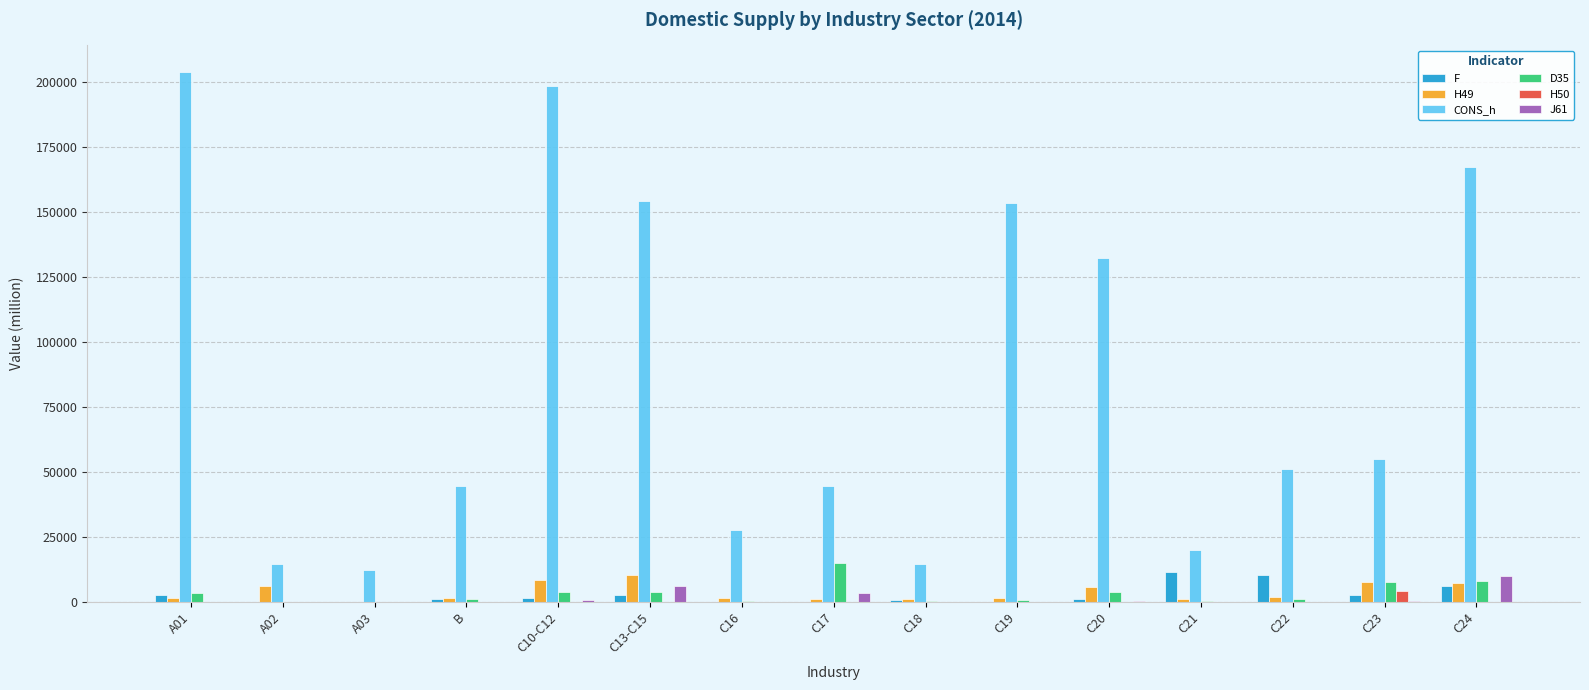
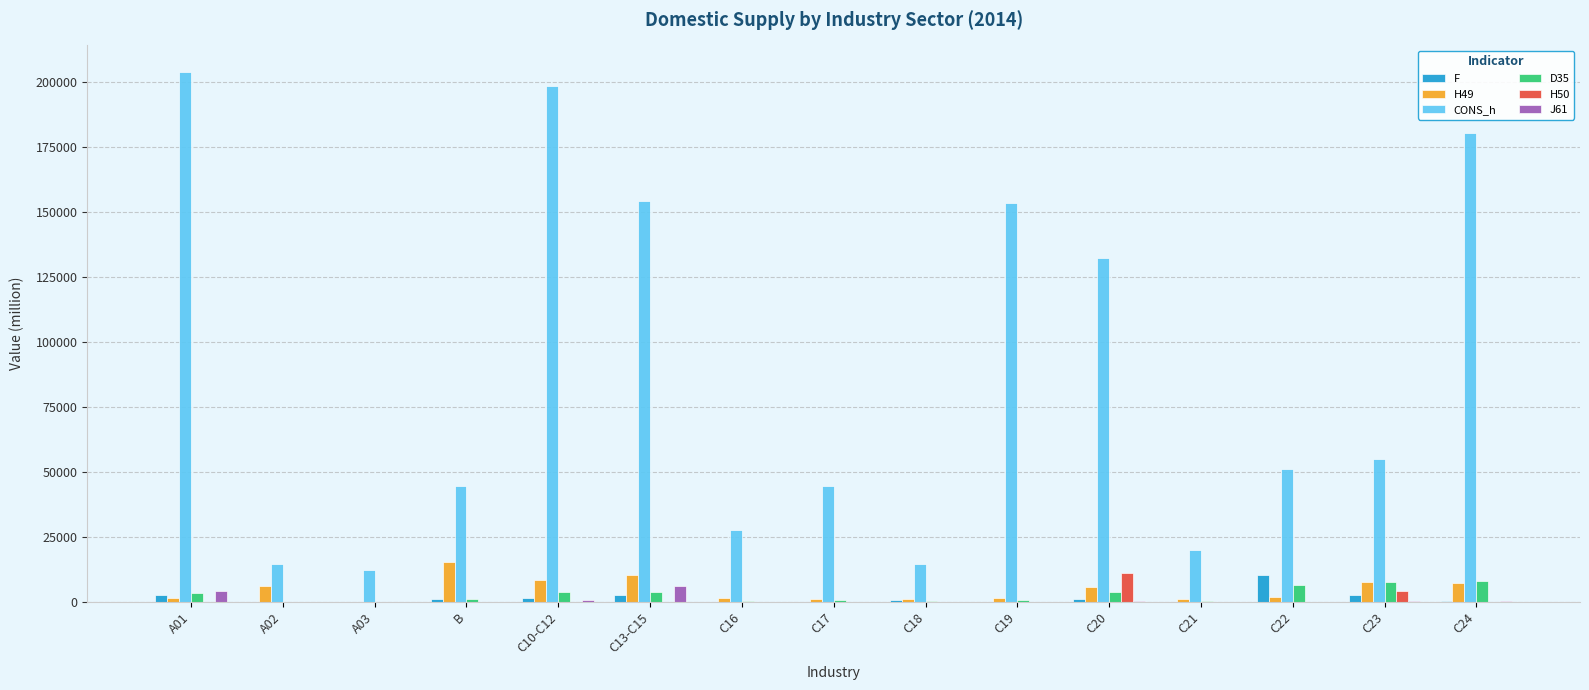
  {
    "F": {
      "A01": 3000,
      "A03": 0,
      "B": 1000,
      "C10-C12": 1000,
      "C13-C15": 3000,
      "C20": 1000,
-     "C21": 12000,
+     "C21": 0,
      "C22": 10000,
      "C23": 2000,
-     "C24": 6000
+     "C24": 0
    },
    "H49": {
      "A01": 2000,
      "A02": 6000,
-     "B": 1000,
+     "B": 15000,
      "C10-C12": 8000,
      "C13-C15": 10000,
      "C16": 1000,
      "C17": 1000,
      "C18": 1000,
      "C19": 1000,
      "C20": 6000,
      "C22": 2000,
      "C23": 8000,
      "C24": 7000
    },
    "CONS_h": {
      "A01": 204000,
      "A02": 15000,
      "A03": 12000,
      "B": 45000,
      "C10-C12": 199000,
      "C13-C15": 154000,
      "C16": 28000,
      "C17": 45000,
      "C18": 14000,
      "C19": 153000,
      "C20": 132000,
      "C21": 20000,
      "C22": 51000,
      "C23": 55000,
-     "C24": 168000
+     "C24": 181000
    },
    "D35": {
      "A01": 4000,
      "A03": 0,
      "B": 1000,
      "C10-C12": 4000,
      "C13-C15": 4000,
-     "C17": 15000,
+     "C17": 1000,
      "C20": 4000,
-     "C22": 1000,
+     "C22": 6000,
      "C23": 8000,
      "C24": 8000
    },
    "H50": {
-     "C20": 0,
+     "C20": 11000,
      "C23": 4000
    },
    "J61": {
-     "A01": 0,
+     "A01": 4000,
      "A03": 0,
      "C13-C15": 6000,
-     "C17": 3000,
-     "C24": 10000
+     "C17": 0,
+     "C24": 0
    }
  }
